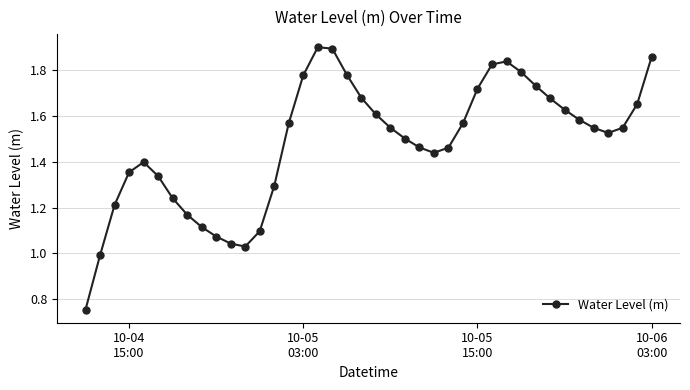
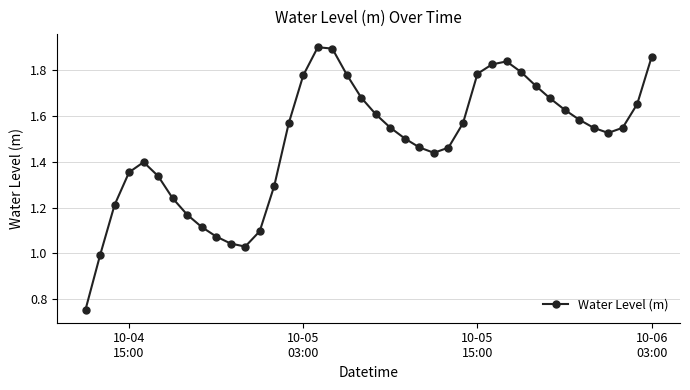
  {
    "10-04 15:00": 1.35,
    "10-05 03:00": 1.78,
-   "10-05 15:00": 1.72,
+   "10-05 15:00": 1.78,
    "10-06 03:00": 1.86
  }
